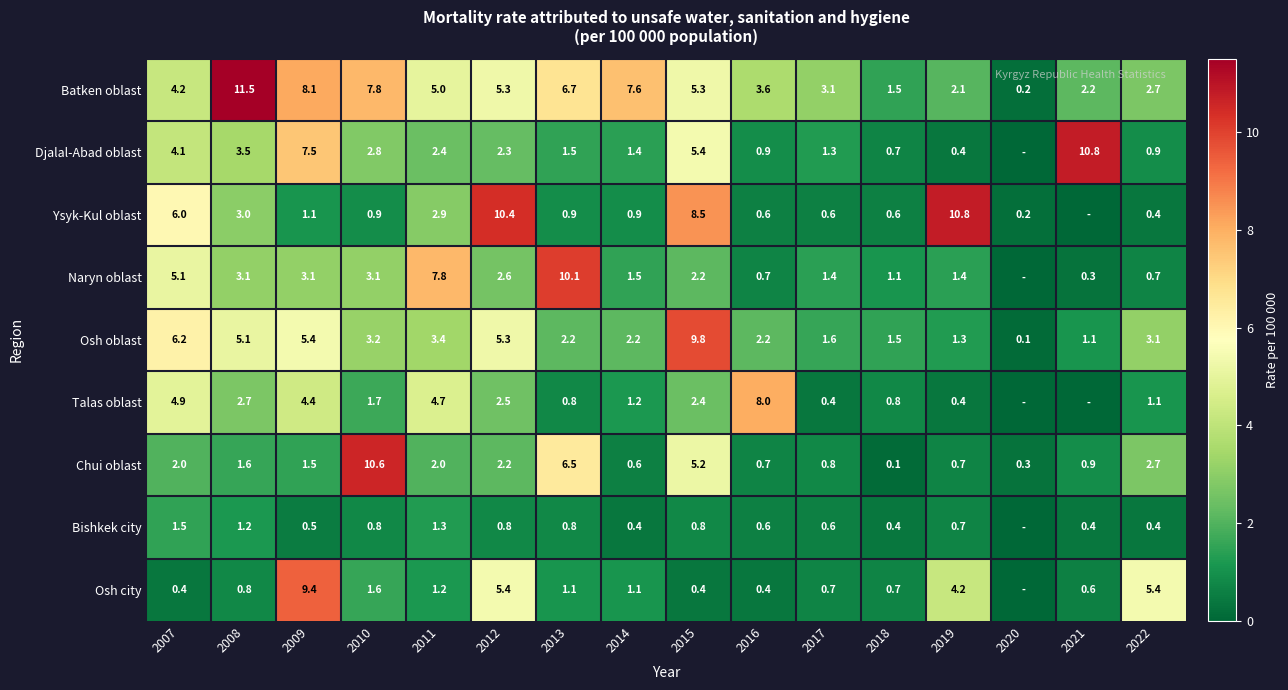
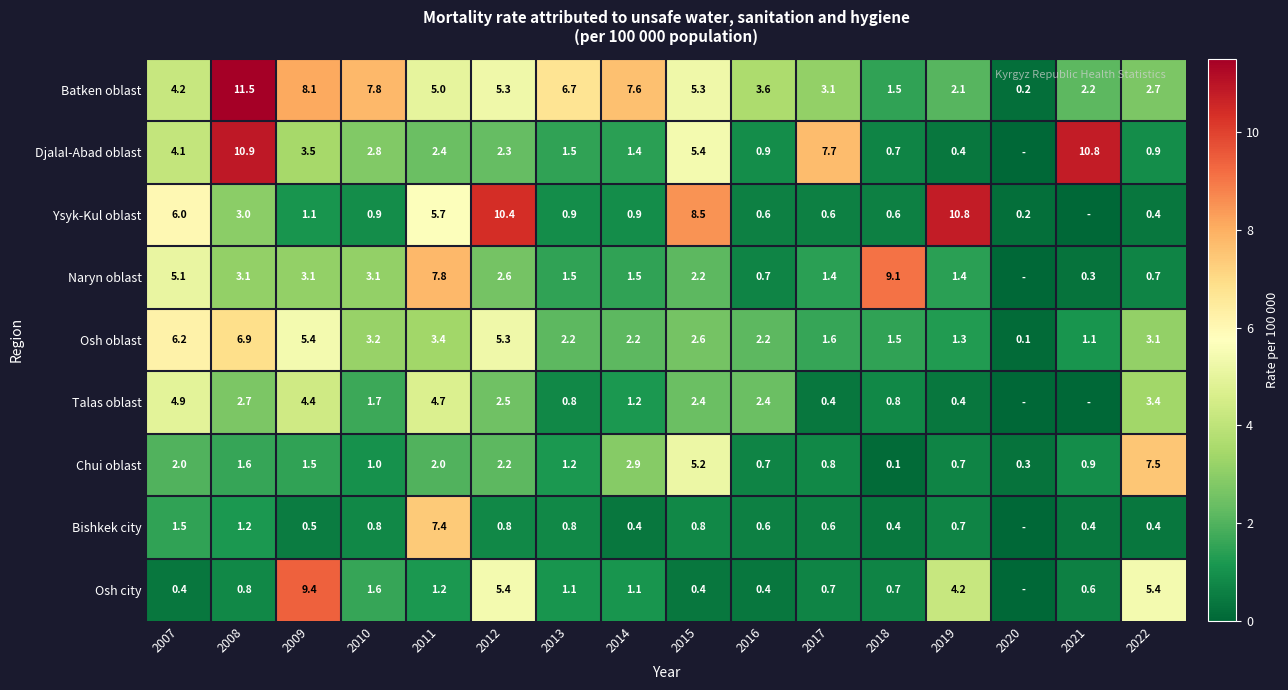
  {
    "Batken oblast": {
      "2007": 4.2,
      "2008": 11.5,
      "2009": 8.1,
      "2010": 7.8,
      "2011": 5.0,
      "2012": 5.3,
      "2013": 6.7,
      "2014": 7.6,
      "2015": 5.3,
      "2016": 3.6,
      "2017": 3.1,
      "2018": 1.5,
      "2019": 2.1,
      "2020": 0.2,
      "2022": 2.7
    },
    "Djalal-Abad oblast": {
      "2007": 4.1,
-     "2008": 3.5,
-     "2009": 7.5,
+     "2008": 10.9,
+     "2009": 3.5,
      "2010": 2.8,
      "2011": 2.4,
      "2012": 2.3,
      "2013": 1.5,
      "2014": 1.4,
      "2015": 5.4,
      "2016": 0.9,
-     "2017": 1.3,
+     "2017": 7.7,
      "2018": 0.7,
      "2019": 0.4,
      "2021": 10.8,
      "2022": 0.9
    },
    "Ysyk-Kul oblast": {
      "2007": 6.0,
      "2008": 3.0,
      "2009": 1.1,
      "2010": 0.9,
-     "2011": 2.9,
+     "2011": 5.7,
      "2012": 10.4,
      "2013": 0.9,
      "2014": 0.9,
      "2015": 8.5,
      "2016": 0.6,
      "2017": 0.6,
      "2018": 0.6,
      "2019": 10.8,
      "2020": 0.2,
      "2022": 0.4
    },
    "Naryn oblast": {
      "2007": 5.1,
      "2008": 3.1,
      "2009": 3.1,
      "2010": 3.1,
      "2011": 7.8,
      "2012": 2.6,
-     "2013": 10.1,
+     "2013": 1.5,
      "2014": 1.5,
      "2015": 2.2,
      "2016": 0.7,
      "2017": 1.4,
-     "2018": 1.1,
+     "2018": 9.1,
      "2019": 1.4,
      "2021": 0.3,
      "2022": 0.7
    },
    "Osh oblast": {
      "2007": 6.2,
-     "2008": 5.1,
+     "2008": 6.9,
      "2009": 5.4,
      "2010": 3.2,
      "2011": 3.4,
      "2012": 5.3,
      "2013": 2.2,
      "2014": 2.2,
-     "2015": 9.8,
+     "2015": 2.6,
      "2016": 2.2,
      "2017": 1.6,
      "2018": 1.5,
      "2019": 1.3,
      "2020": 0.1,
      "2021": 1.1,
      "2022": 3.1
    },
    "Talas oblast": {
      "2007": 4.9,
      "2008": 2.7,
      "2009": 4.4,
      "2010": 1.7,
      "2011": 4.7,
      "2012": 2.5,
      "2013": 0.8,
      "2014": 1.2,
      "2015": 2.4,
-     "2016": 8.0,
+     "2016": 2.4,
      "2017": 0.4,
      "2018": 0.8,
      "2019": 0.4,
-     "2022": 1.1
+     "2022": 3.4
    },
    "Chui oblast": {
      "2007": 2.0,
      "2008": 1.6,
      "2009": 1.5,
-     "2010": 10.6,
+     "2010": 1.0,
      "2011": 2.0,
      "2012": 2.2,
-     "2013": 6.5,
-     "2014": 0.6,
+     "2013": 1.2,
+     "2014": 2.9,
      "2015": 5.2,
      "2016": 0.7,
      "2017": 0.8,
      "2018": 0.1,
      "2019": 0.7,
      "2020": 0.3,
      "2021": 0.9,
-     "2022": 2.7
+     "2022": 7.5
    },
    "Bishkek city": {
      "2007": 1.5,
      "2008": 1.2,
      "2009": 0.5,
      "2010": 0.8,
-     "2011": 1.3,
+     "2011": 7.4,
      "2012": 0.8,
      "2013": 0.8,
      "2014": 0.4,
      "2015": 0.8,
      "2016": 0.6,
      "2017": 0.6,
      "2018": 0.4,
      "2019": 0.7,
      "2021": 0.4,
      "2022": 0.4
    },
    "Osh city": {
      "2007": 0.4,
      "2008": 0.8,
      "2009": 9.4,
      "2010": 1.6,
      "2011": 1.2,
      "2012": 5.4,
      "2013": 1.1,
      "2014": 1.1,
      "2015": 0.4,
      "2016": 0.4,
      "2017": 0.7,
      "2018": 0.7,
      "2019": 4.2,
      "2021": 0.6,
      "2022": 5.4
    }
  }
